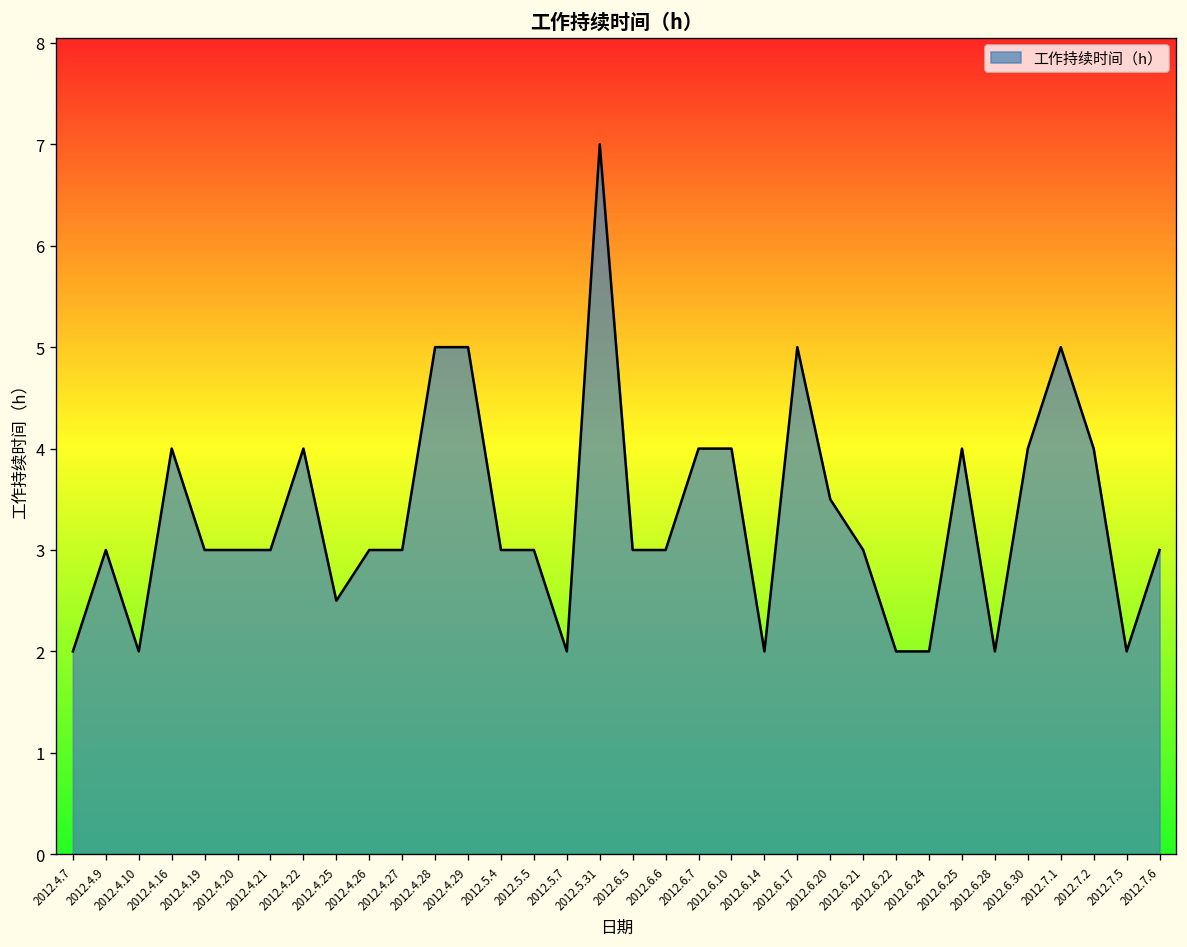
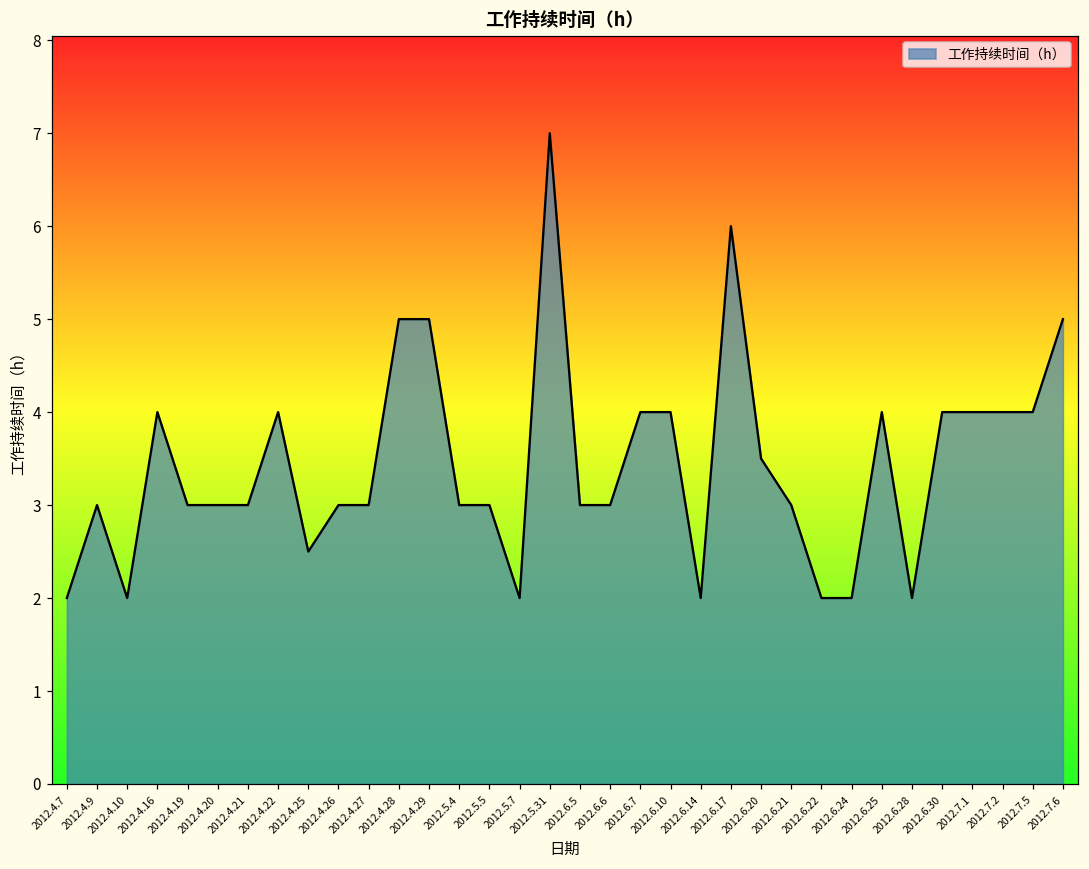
  {
    "2012.4.7": 2,
    "2012.4.9": 3,
    "2012.4.10": 2,
    "2012.4.16": 4,
    "2012.4.19": 3,
    "2012.4.20": 3,
    "2012.4.21": 3,
    "2012.4.22": 4,
    "2012.4.25": 2.5,
    "2012.4.26": 3,
    "2012.4.27": 3,
    "2012.4.28": 5,
    "2012.4.29": 5,
    "2012.5.4": 3,
    "2012.5.5": 3,
    "2012.5.7": 2,
    "2012.5.31": 7,
    "2012.6.5": 3,
    "2012.6.6": 3,
    "2012.6.7": 4,
    "2012.6.10": 4,
    "2012.6.14": 2,
-   "2012.6.17": 5,
+   "2012.6.17": 6,
    "2012.6.20": 3.5,
    "2012.6.21": 3,
    "2012.6.22": 2,
    "2012.6.24": 2,
    "2012.6.25": 4,
    "2012.6.28": 2,
    "2012.6.30": 4,
-   "2012.7.1": 5,
+   "2012.7.1": 4,
    "2012.7.2": 4,
-   "2012.7.5": 2,
-   "2012.7.6": 3
+   "2012.7.5": 4,
+   "2012.7.6": 5
  }
